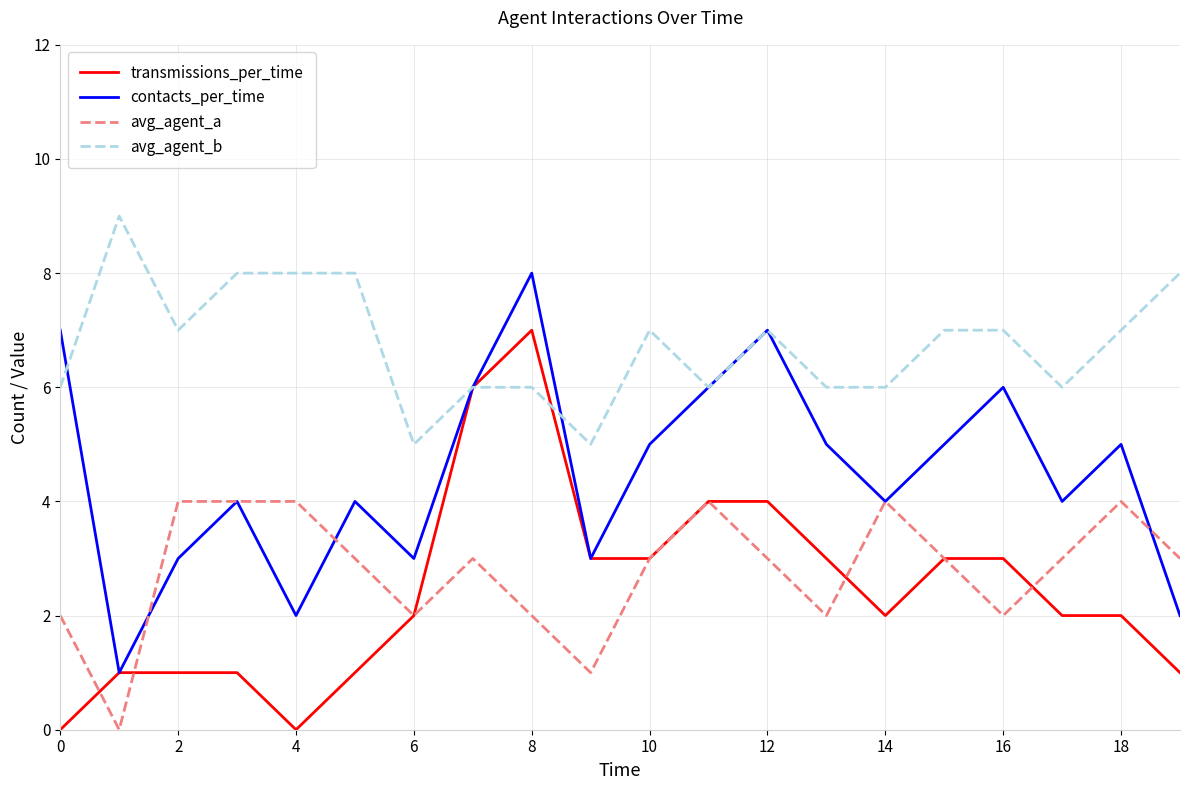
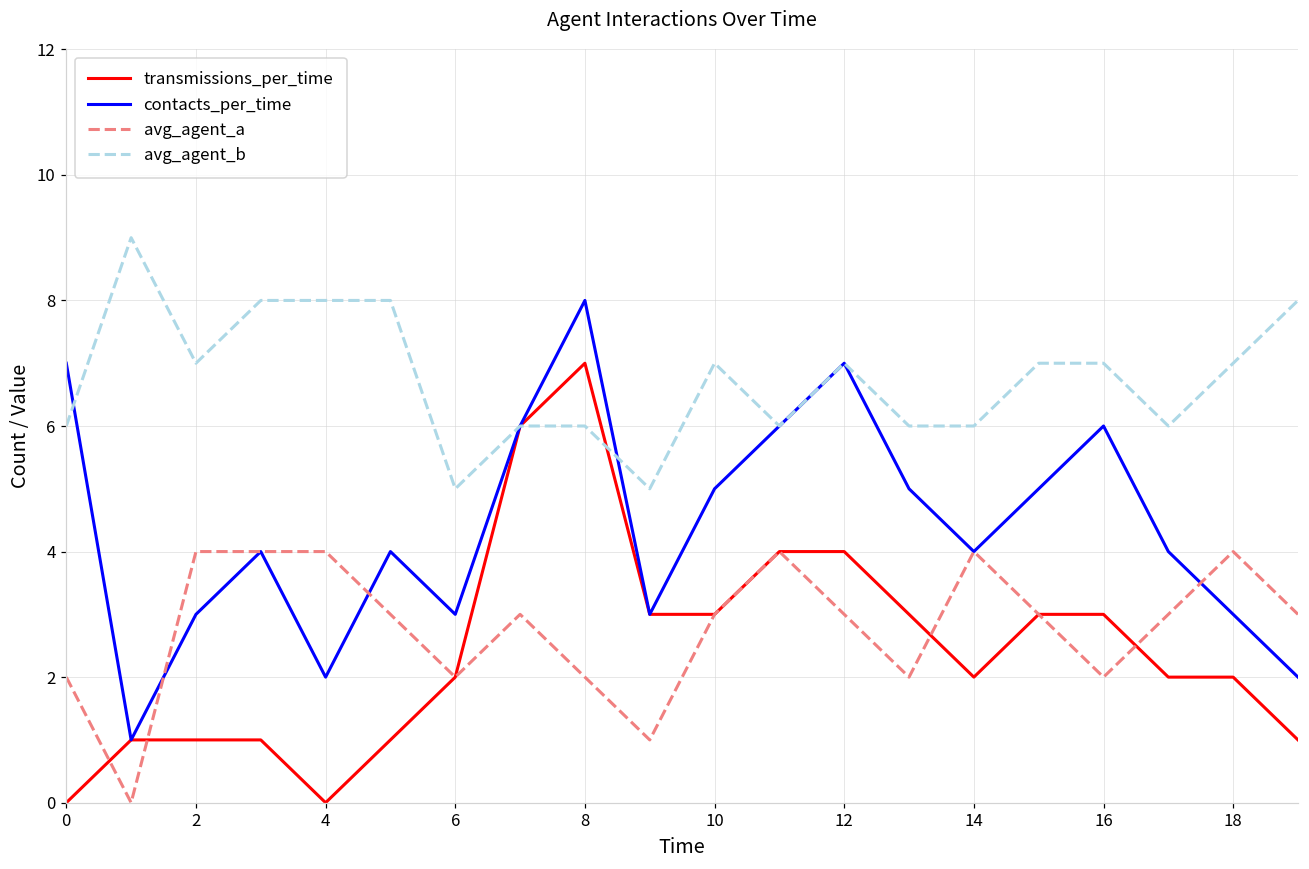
  {
    "transmissions_per_time": {
      "0": 0,
      "2": 1,
      "4": 0,
      "8": 7,
      "12": 4,
      "14": 2,
      "16": 3,
      "18": 2
    },
    "contacts_per_time": {
      "0": 7,
      "2": 3,
      "4": 2,
      "6": 3,
      "8": 8,
      "10": 5,
      "16": 6,
-     "18": 5
+     "18": 3
    },
    "avg_agent_a": {
      "0": 2,
      "2": 4,
      "4": 4,
      "8": 2,
      "12": 3,
      "16": 2,
      "18": 4
    },
    "avg_agent_b": {
      "0": 6,
      "2": 7,
      "4": 8,
      "6": 5,
      "8": 6,
      "10": 7,
      "14": 6,
      "16": 7,
      "18": 7
    }
  }
